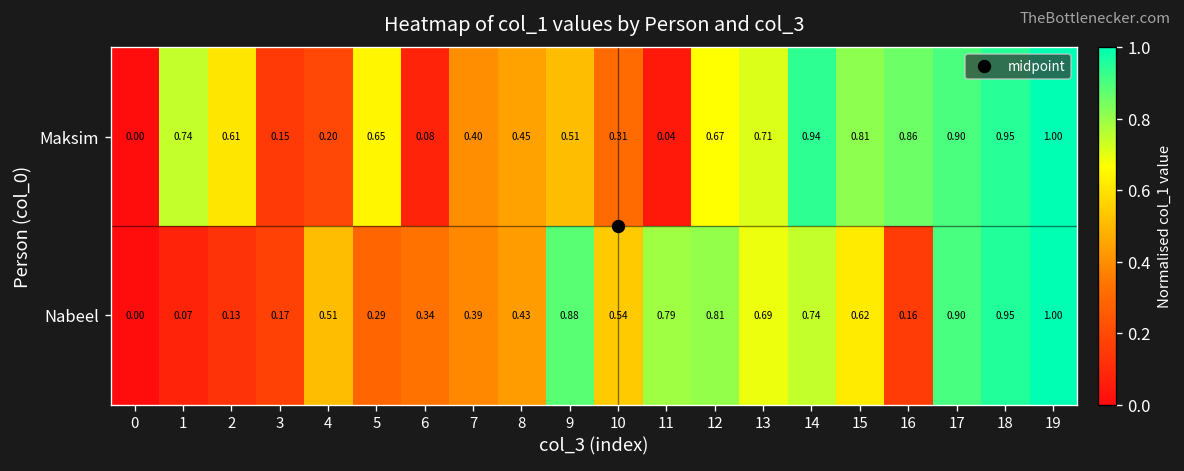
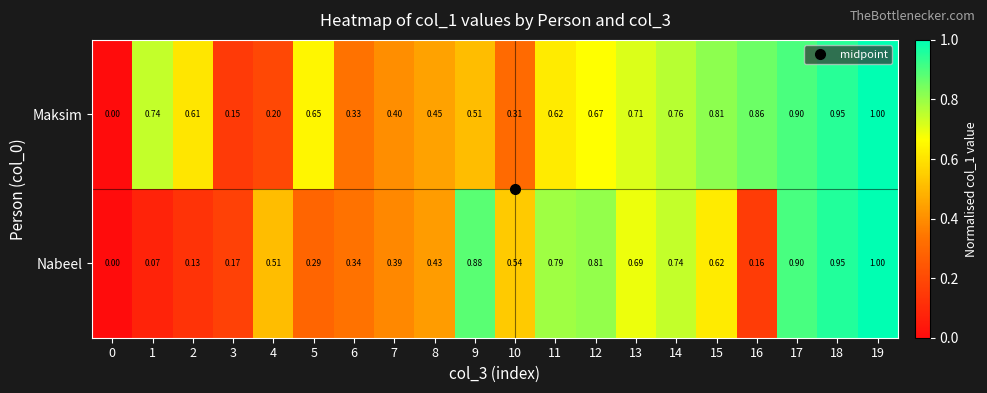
  {
    "Maksim": {
      "0": 0.00,
      "1": 0.74,
      "2": 0.61,
      "3": 0.15,
      "4": 0.20,
      "5": 0.65,
-     "6": 0.08,
+     "6": 0.33,
      "7": 0.40,
      "8": 0.45,
      "9": 0.51,
      "10": 0.31,
-     "11": 0.04,
+     "11": 0.62,
      "12": 0.67,
      "13": 0.71,
-     "14": 0.94,
+     "14": 0.76,
      "15": 0.81,
      "16": 0.86,
      "17": 0.90,
      "18": 0.95,
      "19": 1.00
    },
    "Nabeel": {
      "0": 0.00,
      "1": 0.07,
      "2": 0.13,
      "3": 0.17,
      "4": 0.51,
      "5": 0.29,
      "6": 0.34,
      "7": 0.39,
      "8": 0.43,
      "9": 0.88,
      "10": 0.54,
      "11": 0.79,
      "12": 0.81,
      "13": 0.69,
      "14": 0.74,
      "15": 0.62,
      "16": 0.16,
      "17": 0.90,
      "18": 0.95,
      "19": 1.00
    }
  }
